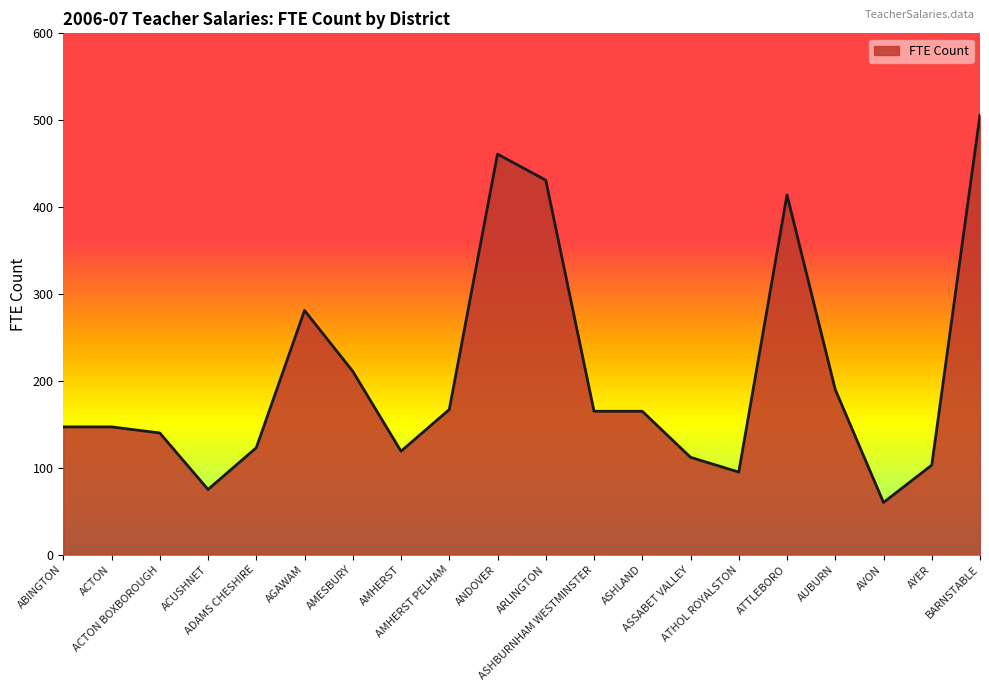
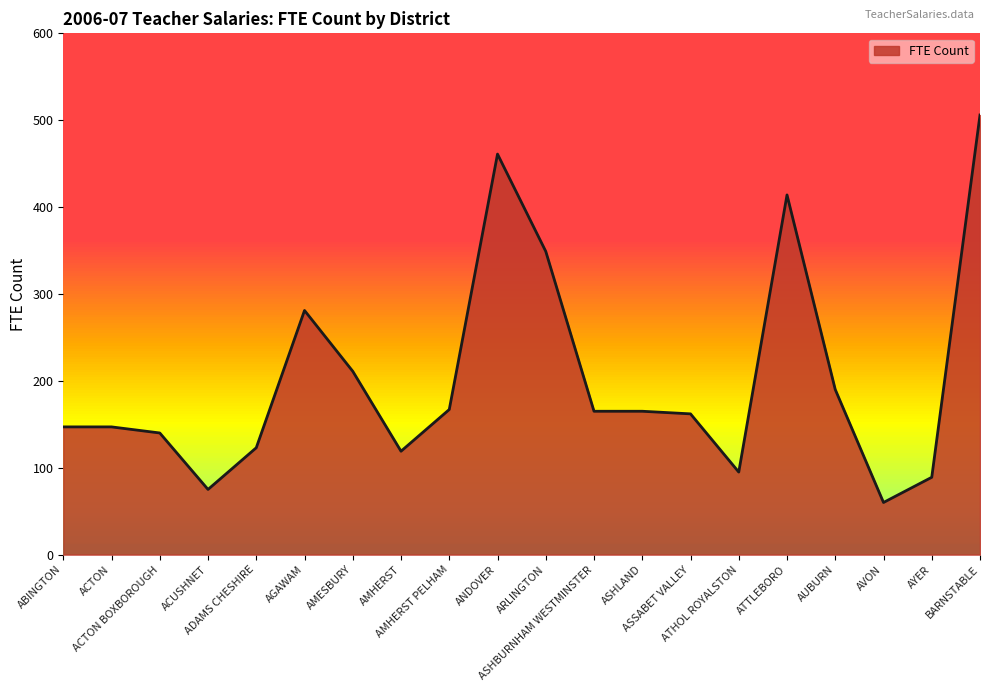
  {
    "ABINGTON": 150,
    "ACTON": 150,
    "ACTON BOXBOROUGH": 140,
    "ACUSHNET": 80,
    "ADAMS CHESHIRE": 120,
    "AGAWAM": 280,
    "AMESBURY": 210,
    "AMHERST": 120,
    "AMHERST PELHAM": 170,
    "ANDOVER": 460,
-   "ARLINGTON": 430,
+   "ARLINGTON": 350,
    "ASHBURNHAM WESTMINSTER": 170,
    "ASHLAND": 170,
-   "ASSABET VALLEY": 110,
+   "ASSABET VALLEY": 160,
    "ATHOL ROYALSTON": 100,
    "ATTLEBORO": 410,
    "AUBURN": 190,
    "AVON": 60,
-   "AYER": 100,
+   "AYER": 90,
    "BARNSTABLE": 510
  }
